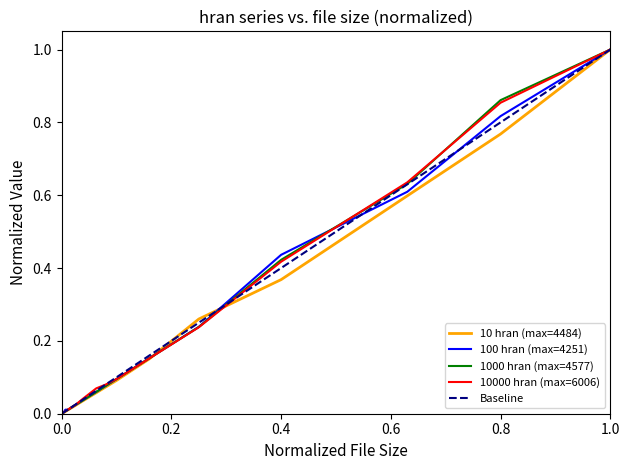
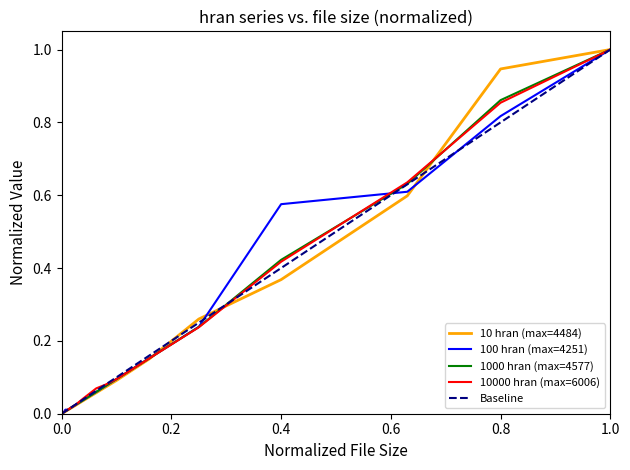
  {
    "10 hran (max=4484)": {
      "0.4": 0.37,
-     "0.8": 0.77
+     "0.8": 0.95
    },
    "100 hran (max=4251)": {
-     "0.4": 0.44,
+     "0.4": 0.58,
      "0.8": 0.82
    },
    "1000 hran (max=4577)": {
      "0.8": 0.86
    },
    "10000 hran (max=6006)": {
      "0.8": 0.85
    }
  }
